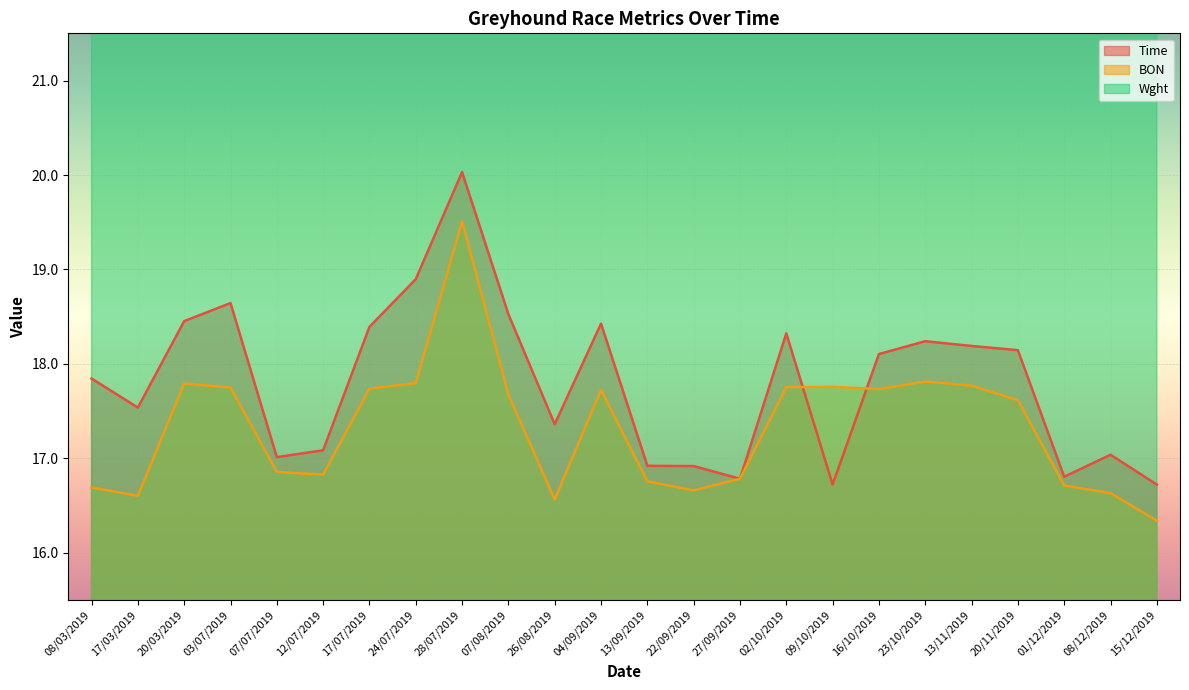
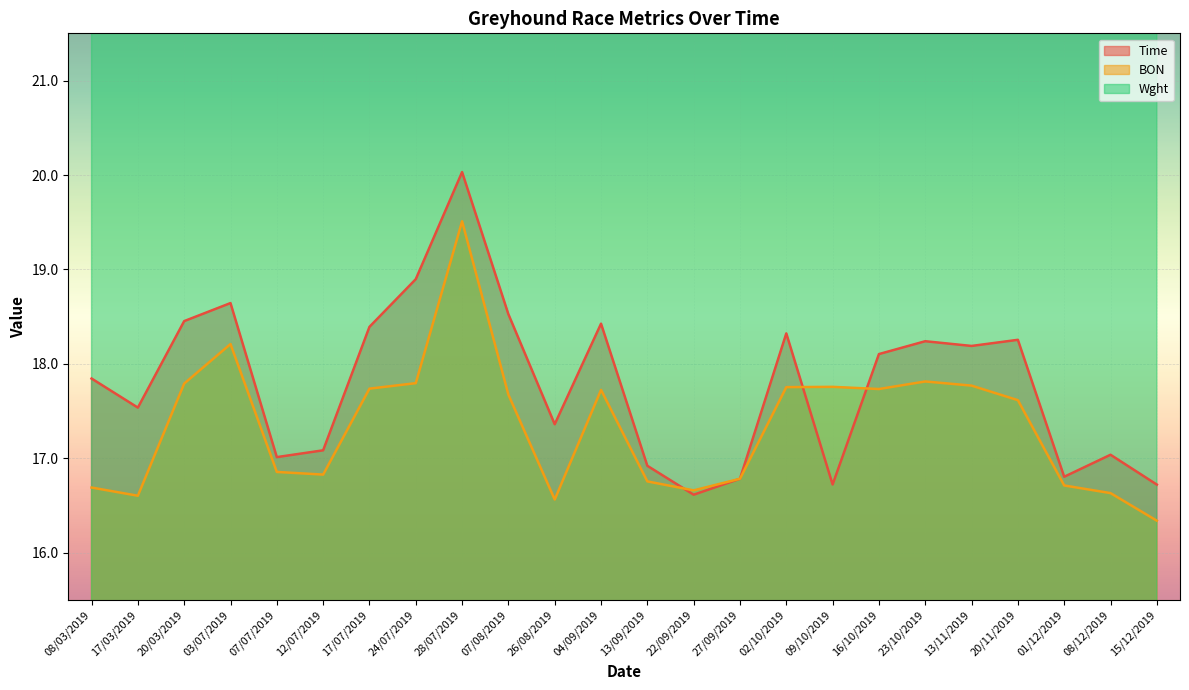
  {
    "Time": {
      "08/03/2019": 17.8,
      "17/03/2019": 17.5,
      "20/03/2019": 18.5,
      "03/07/2019": 18.6,
      "07/07/2019": 17.0,
      "12/07/2019": 17.1,
      "17/07/2019": 18.4,
      "24/07/2019": 18.9,
      "28/07/2019": 20.0,
      "07/08/2019": 18.5,
      "26/08/2019": 17.4,
      "04/09/2019": 18.4,
      "13/09/2019": 16.9,
-     "22/09/2019": 16.9,
+     "22/09/2019": 16.6,
      "02/10/2019": 18.3,
      "09/10/2019": 16.7,
      "16/10/2019": 18.1,
      "23/10/2019": 18.2,
      "13/11/2019": 18.2,
-     "20/11/2019": 18.1,
+     "20/11/2019": 18.3,
      "01/12/2019": 16.8,
      "08/12/2019": 17.0,
      "15/12/2019": 16.7
    },
    "BON": {
      "08/03/2019": 16.7,
      "17/03/2019": 16.6,
      "20/03/2019": 17.8,
-     "03/07/2019": 17.8,
+     "03/07/2019": 18.2,
      "07/07/2019": 16.9,
      "12/07/2019": 16.8,
      "17/07/2019": 17.7,
      "24/07/2019": 17.8,
      "28/07/2019": 19.5,
      "07/08/2019": 17.7,
      "26/08/2019": 16.6,
      "04/09/2019": 17.7,
      "13/09/2019": 16.8,
      "22/09/2019": 16.7,
      "02/10/2019": 17.8,
      "09/10/2019": 17.8,
      "16/10/2019": 17.7,
      "23/10/2019": 17.8,
      "13/11/2019": 17.8,
      "20/11/2019": 17.6,
      "01/12/2019": 16.7,
      "08/12/2019": 16.6,
      "15/12/2019": 16.3
    }
  }
